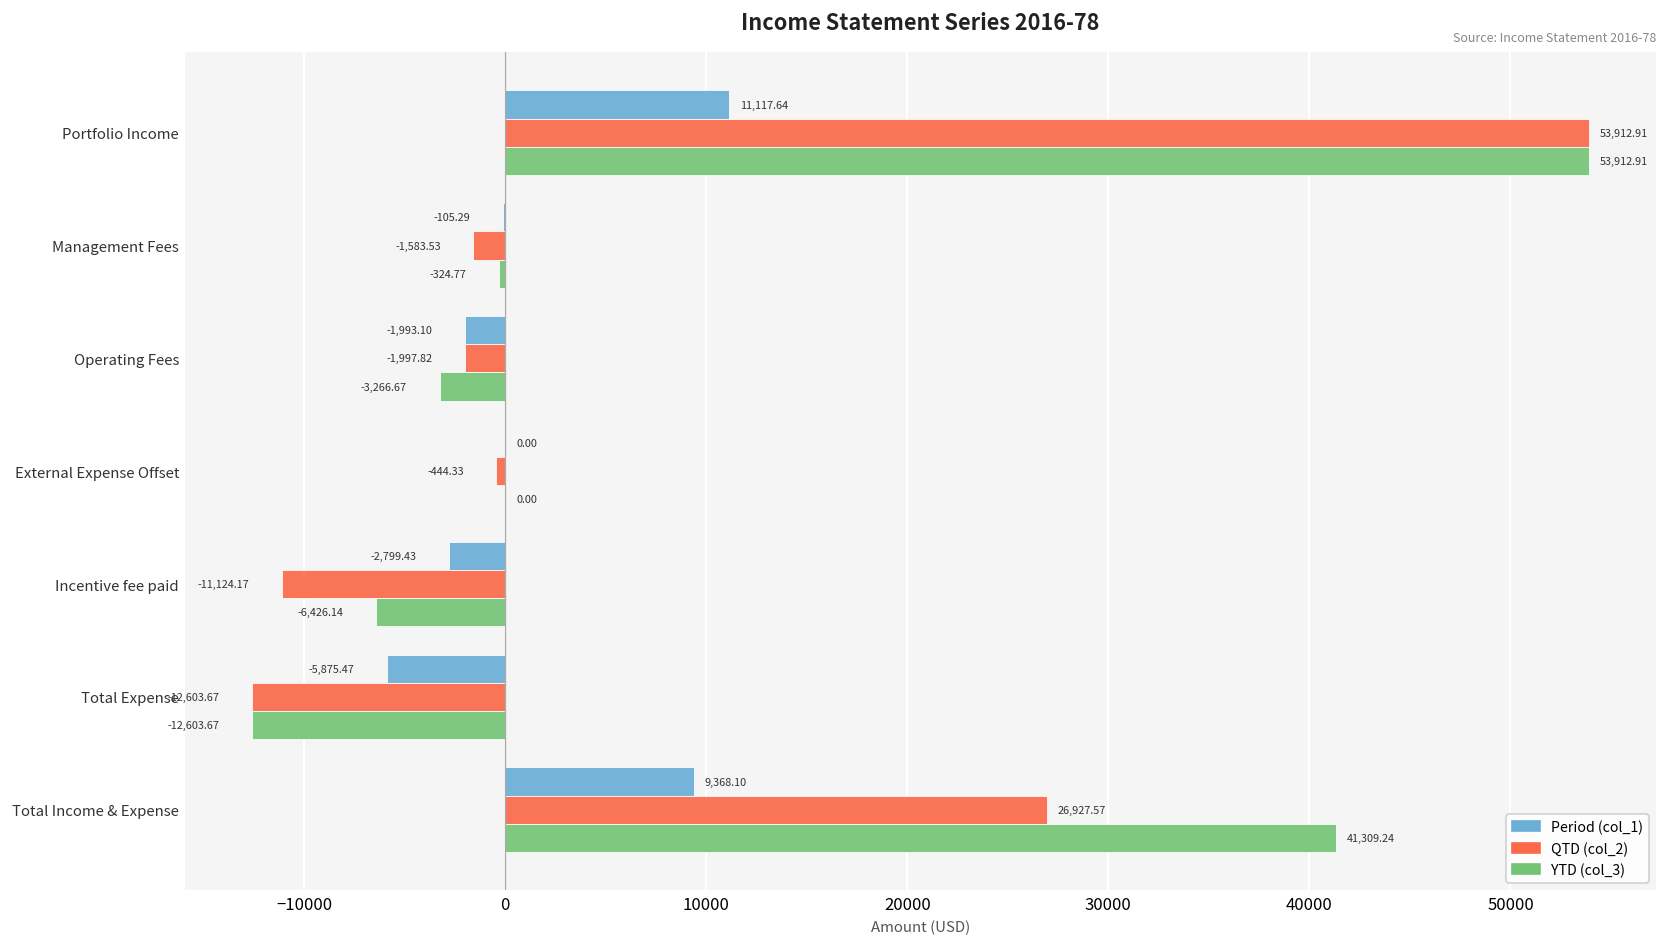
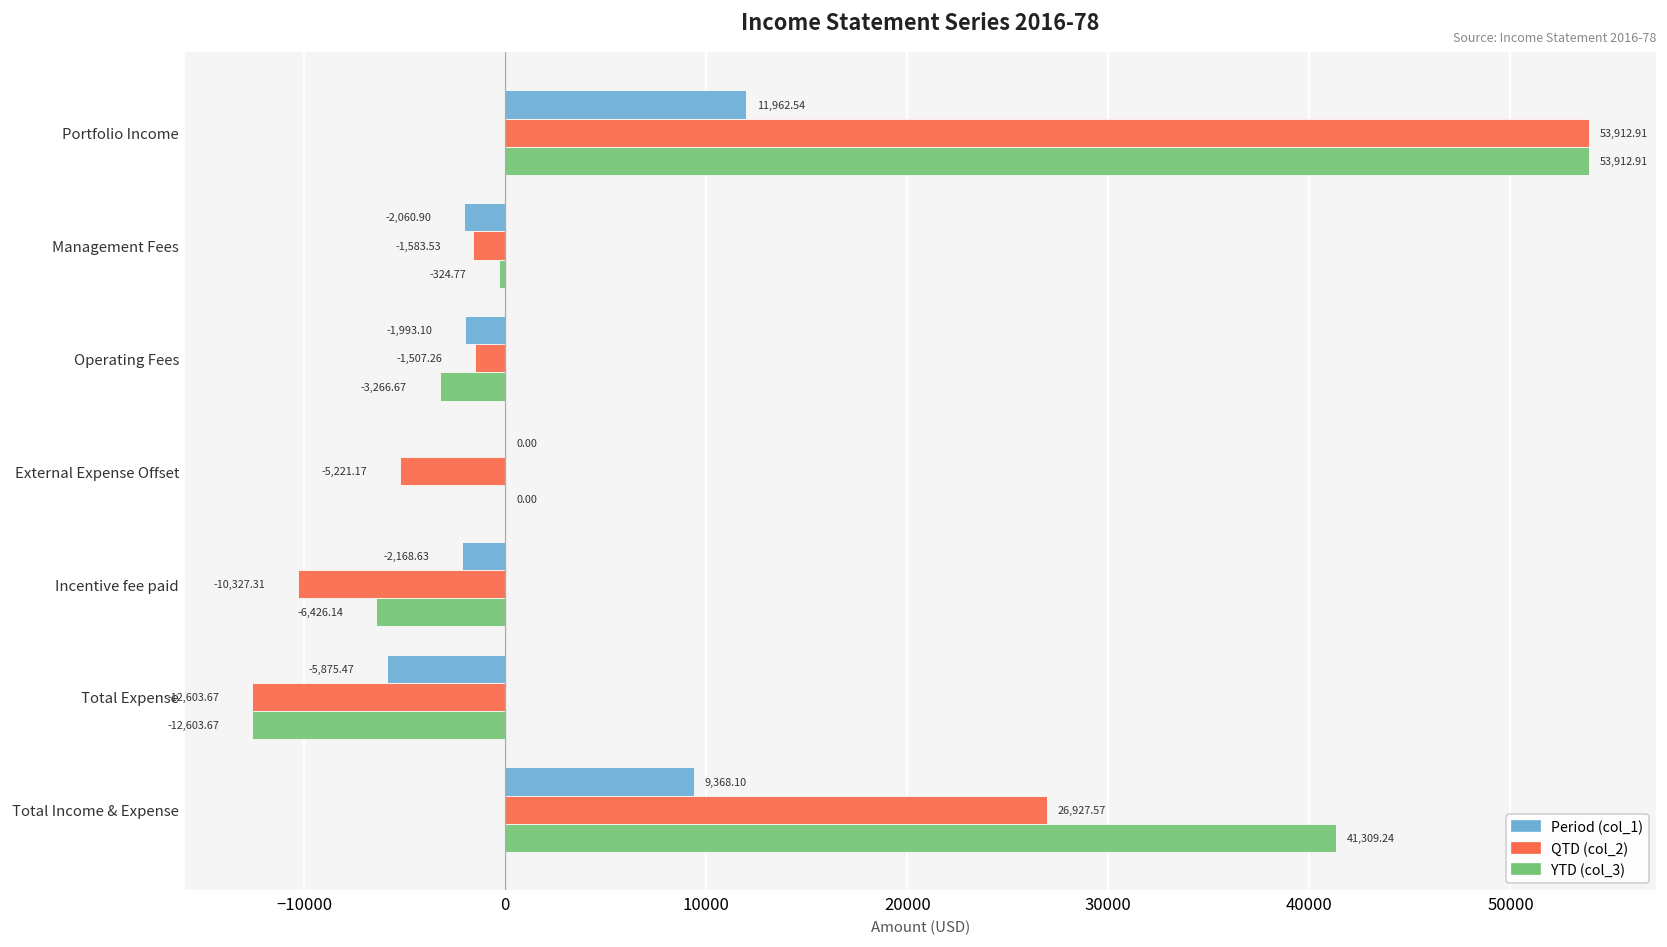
  {
    "Period (col_1)": {
-     "Portfolio Income": "11,117.64",
-     "Management Fees": "-105.29",
+     "Portfolio Income": "11,962.54",
+     "Management Fees": "-2,060.90",
      "External Expense Offset": "0.00",
-     "Incentive fee paid": "-2,799.43",
+     "Incentive fee paid": "-2,168.63",
      "Total Income & Expense": "9,368.10"
    },
    "QTD (col_2)": {
      "Portfolio Income": "53,912.91",
-     "Operating Fees": "-1,997.82",
-     "External Expense Offset": "-444.33",
-     "Incentive fee paid": "-11,124.17",
+     "Operating Fees": "-1,507.26",
+     "External Expense Offset": "-5,221.17",
+     "Incentive fee paid": "-10,327.31",
      "Total Income & Expense": "26,927.57"
    },
    "YTD (col_3)": {
      "Portfolio Income": "53,912.91",
      "External Expense Offset": "0.00",
      "Total Income & Expense": "41,309.24"
    }
  }
